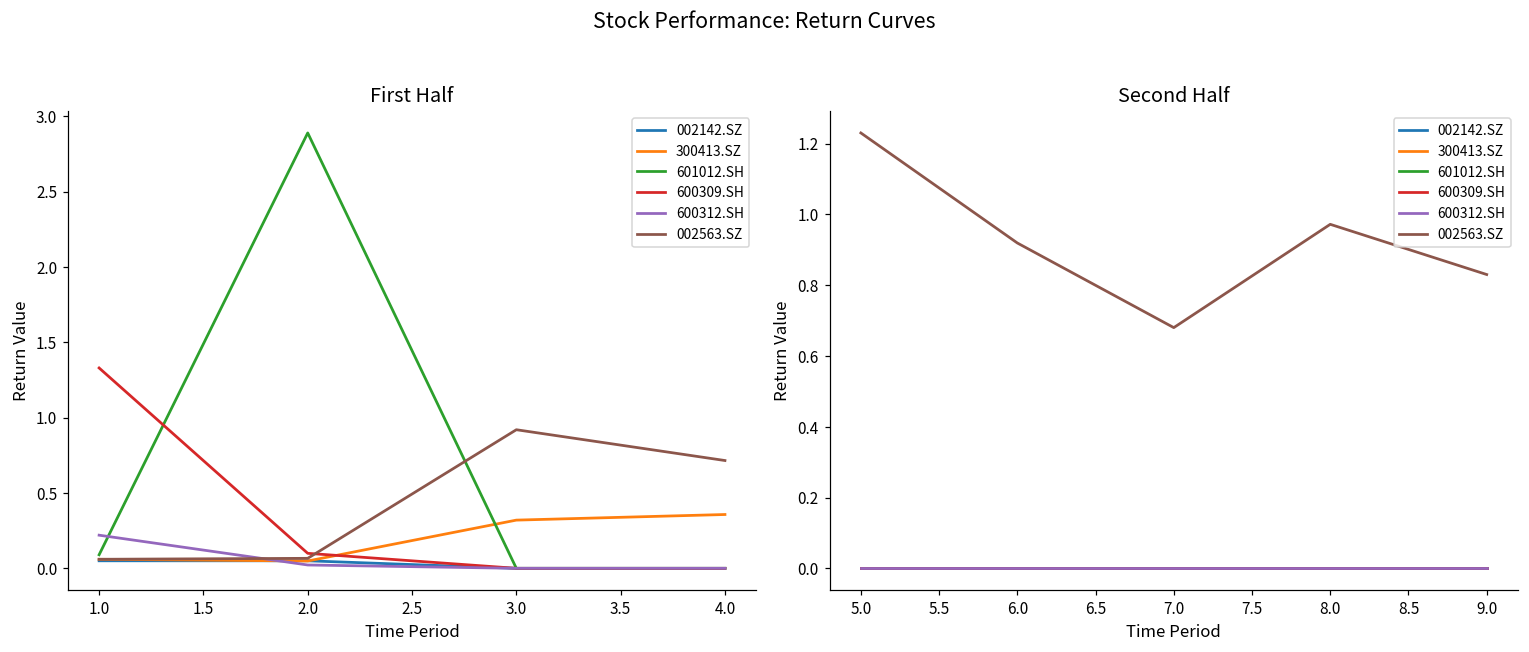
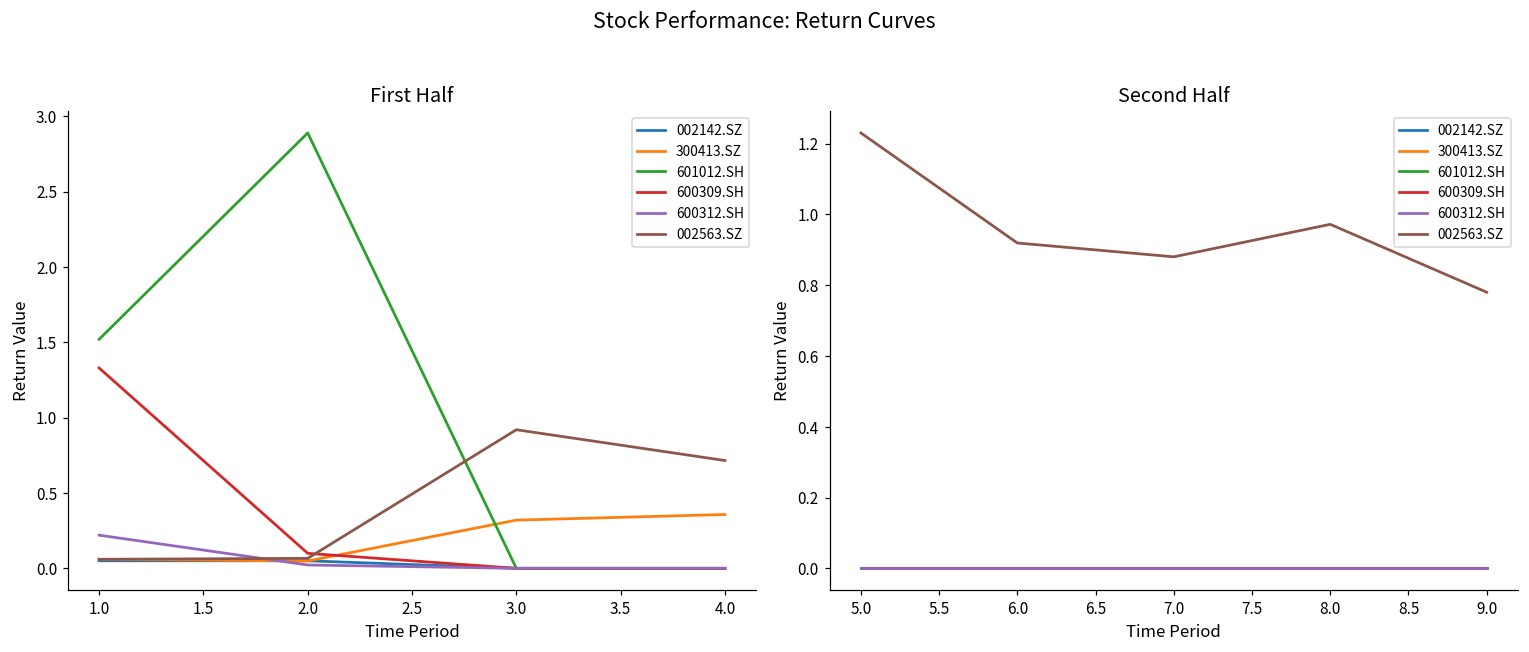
  {
    "First Half": {
      "300413.SZ": {
        "3.0": 0.32,
        "4.0": 0.36
      },
      "601012.SH": {
-       "1.0": 0.09,
+       "1.0": 1.52,
        "2.0": 2.89
      },
      "600309.SH": {
        "1.0": 1.33,
        "2.0": 0.10
      },
      "600312.SH": {
        "1.0": 0.22,
        "2.0": 0.02
      },
      "002563.SZ": {
        "3.0": 0.92,
        "4.0": 0.72
      }
    },
    "Second Half": {
      "600312.SH": {
        "5.0": 0.00,
        "6.0": 0.00,
        "7.0": 0.00,
        "8.0": 0.00,
        "9.0": 0.00
      },
      "002563.SZ": {
        "5.0": 1.23,
        "6.0": 0.92,
-       "7.0": 0.68,
+       "7.0": 0.88,
        "8.0": 0.97,
-       "9.0": 0.83
+       "9.0": 0.78
      }
    }
  }
